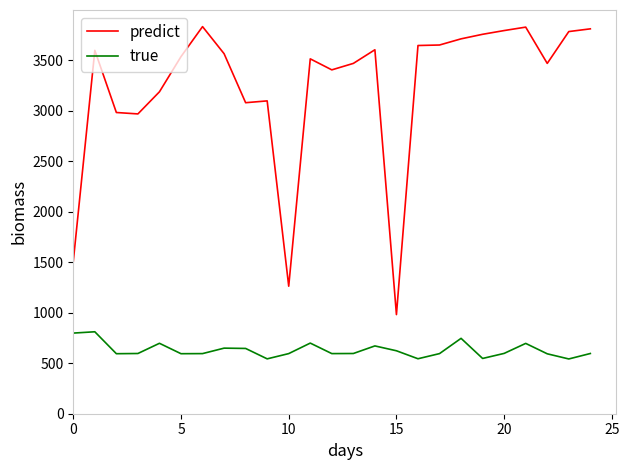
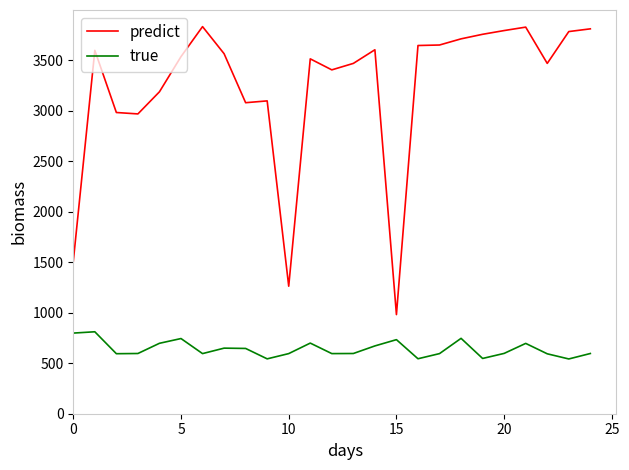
  {
    "predict": {
      "0": 1510,
      "10": 1260,
      "15": 980,
      "20": 3790
    },
    "true": {
      "0": 800,
-     "5": 590,
+     "5": 740,
      "10": 600,
-     "15": 620,
+     "15": 730,
      "20": 600
    }
  }
